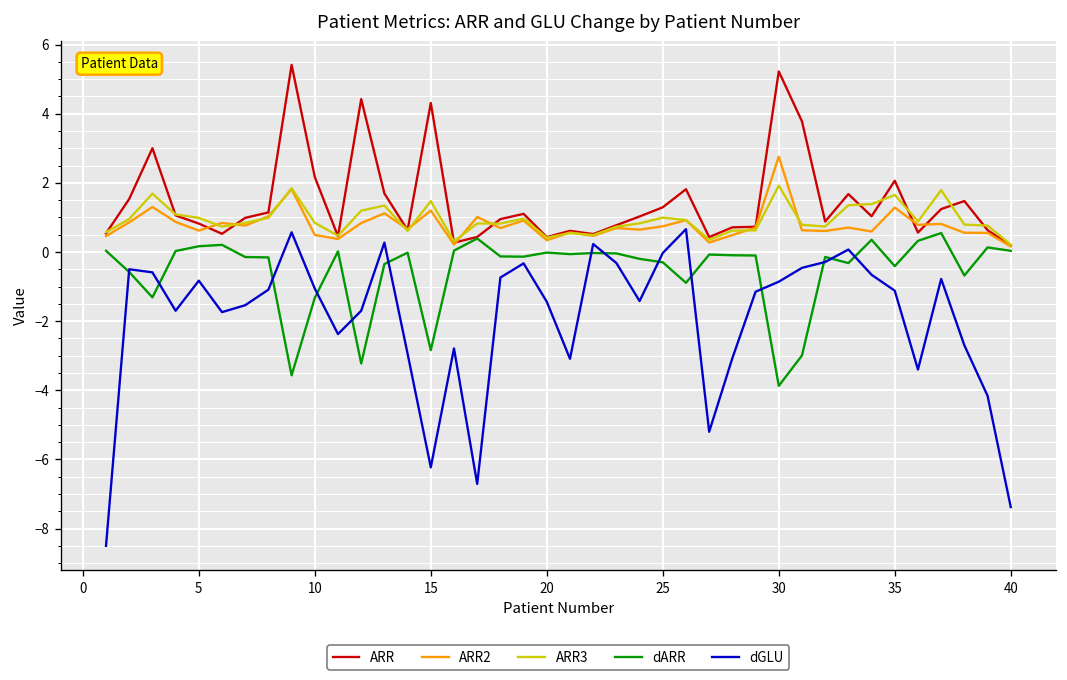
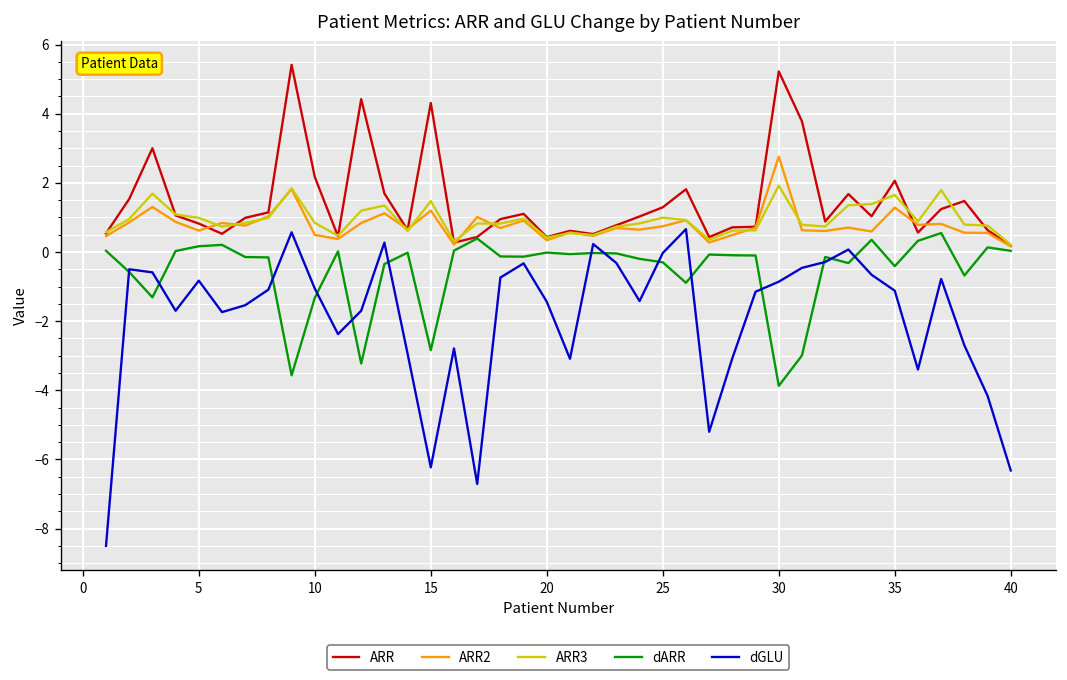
  {
    "ARR": {
      "5": 0.8,
      "10": 2.2,
      "15": 4.3,
      "25": 1.3,
      "30": 5.2,
      "35": 2.1
    },
    "ARR2": {
      "5": 0.6,
      "10": 0.5,
      "15": 1.2,
      "25": 0.7,
      "30": 2.8,
      "35": 1.3
    },
    "ARR3": {
      "5": 1.0,
      "10": 0.8,
      "15": 1.5,
      "25": 1.0,
      "30": 1.9,
      "35": 1.6
    },
    "dARR": {
      "5": 0.2,
      "10": -1.3,
      "15": -2.8,
      "20": 0.0,
      "25": -0.3,
      "30": -3.9,
      "35": -0.4,
      "40": 0.0
    },
    "dGLU": {
      "5": -0.8,
      "10": -1.1,
      "15": -6.2,
      "20": -1.4,
      "25": 0.0,
      "30": -0.9,
      "35": -1.1,
-     "40": -7.4
+     "40": -6.3
    }
  }
